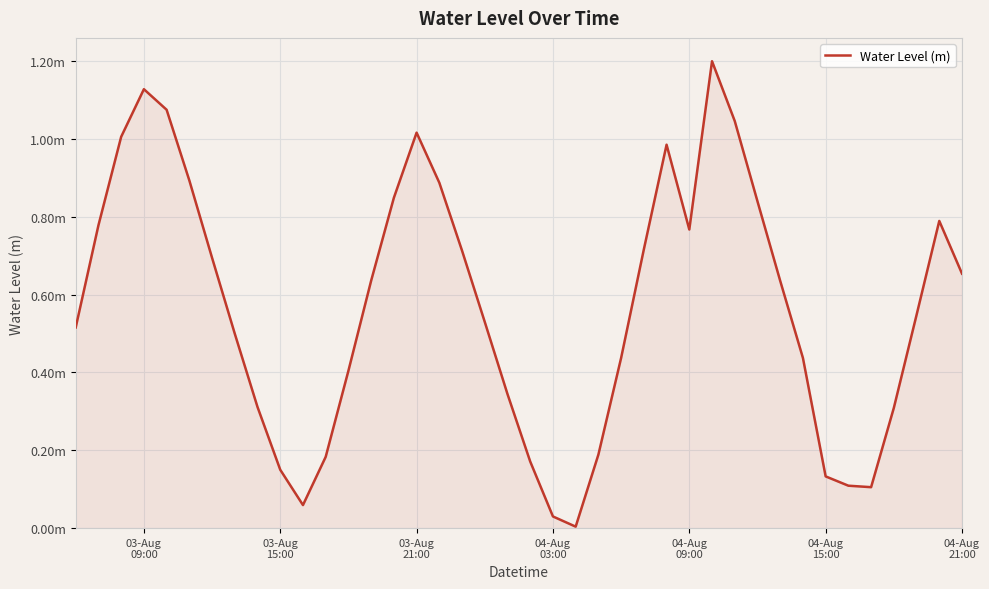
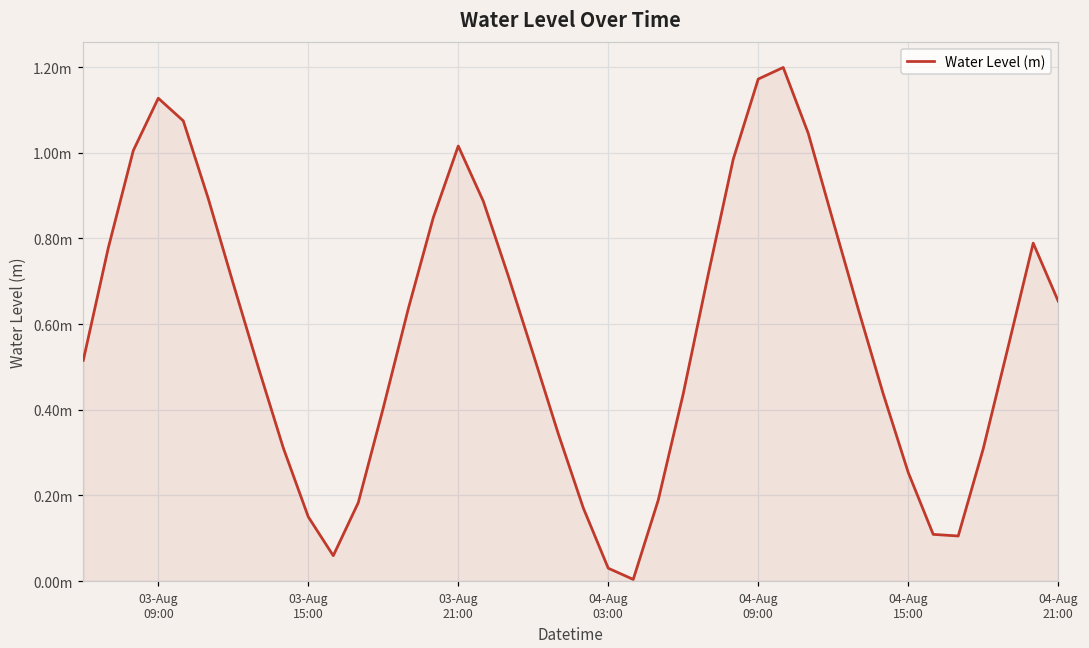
  {
    "03-Aug 09:00": "1.13m",
    "03-Aug 15:00": "0.15m",
    "03-Aug 21:00": "1.02m",
    "04-Aug 03:00": "0.03m",
-   "04-Aug 09:00": "0.77m",
-   "04-Aug 15:00": "0.13m",
+   "04-Aug 09:00": "1.17m",
+   "04-Aug 15:00": "0.25m",
    "04-Aug 21:00": "0.65m"
  }
